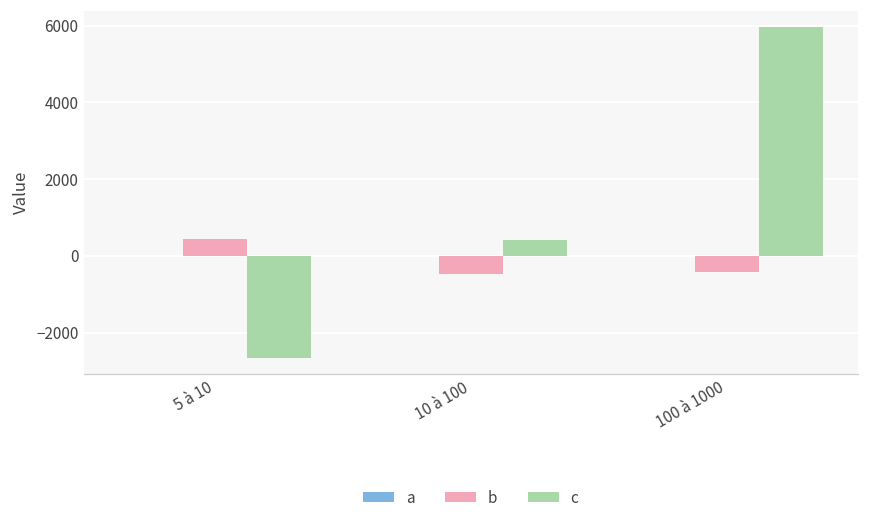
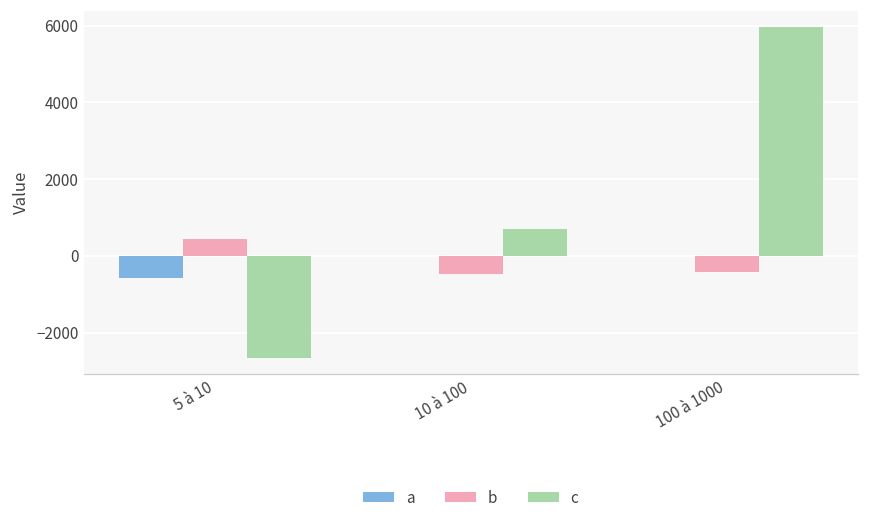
  {
    "a": {
-     "5 à 10": 0
+     "5 à 10": -600
    },
    "b": {
      "5 à 10": 400,
      "10 à 100": -500,
      "100 à 1000": -400
    },
    "c": {
      "5 à 10": -2700,
-     "10 à 100": 400,
+     "10 à 100": 700,
      "100 à 1000": 6000
    }
  }
